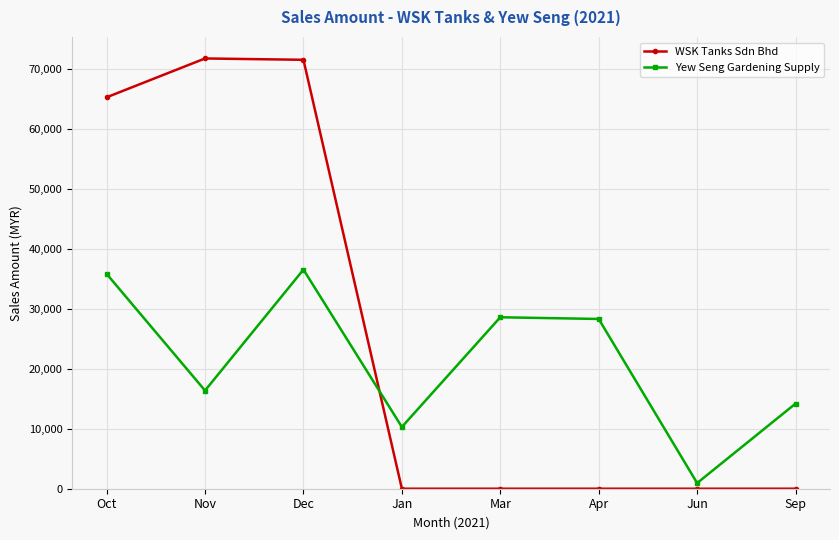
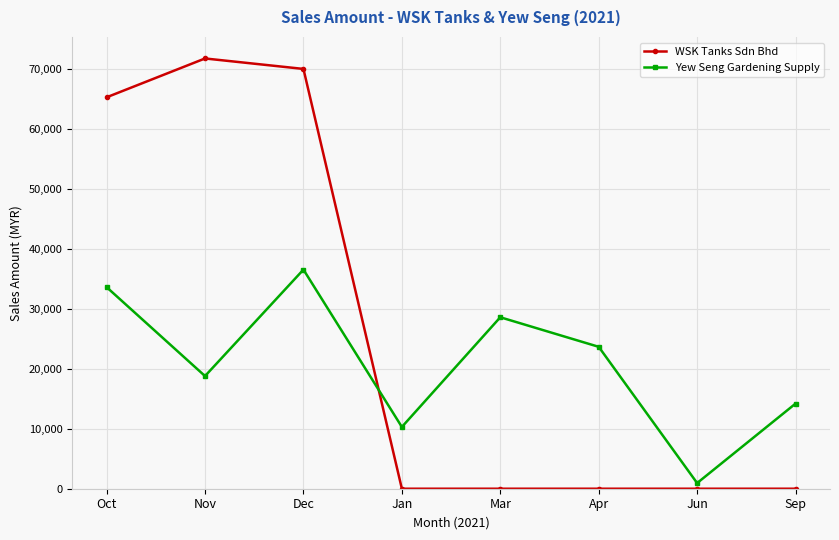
  {
    "WSK Tanks Sdn Bhd": {
      "Oct": "65,000",
      "Nov": "72,000",
-     "Dec": "72,000",
+     "Dec": "70,000",
      "Jan": "0",
      "Mar": "0",
      "Apr": "0",
      "Jun": "0",
      "Sep": "0"
    },
    "Yew Seng Gardening Supply": {
-     "Oct": "36,000",
-     "Nov": "16,000",
+     "Oct": "34,000",
+     "Nov": "19,000",
      "Dec": "37,000",
      "Jan": "10,000",
      "Mar": "29,000",
-     "Apr": "28,000",
+     "Apr": "24,000",
      "Jun": "1,000",
      "Sep": "14,000"
    }
  }
